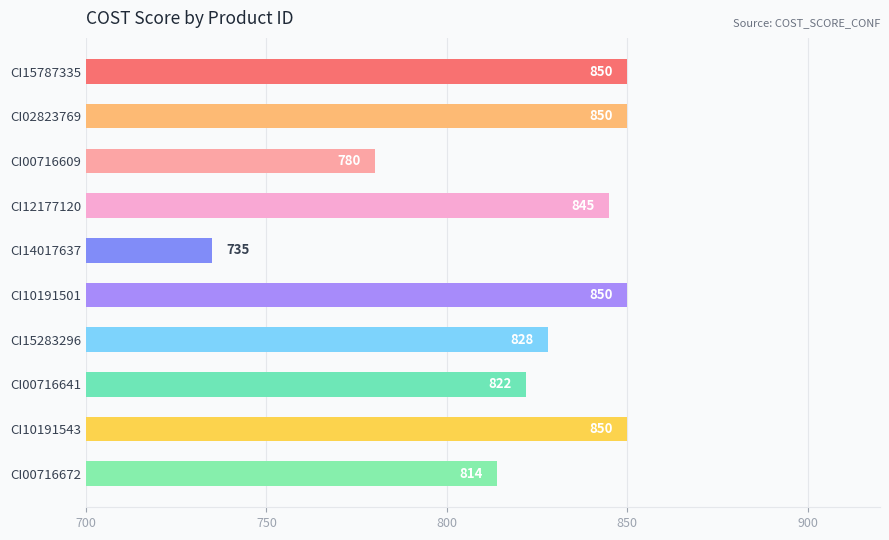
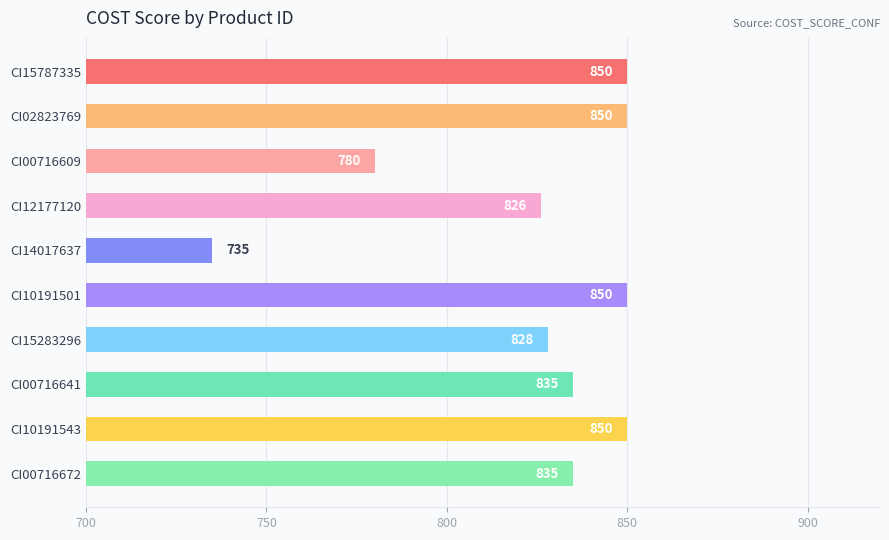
  {
    "CI15787335": 850,
    "CI02823769": 850,
    "CI00716609": 780,
-   "CI12177120": 845,
+   "CI12177120": 826,
    "CI14017637": 735,
    "CI10191501": 850,
    "CI15283296": 828,
-   "CI00716641": 822,
+   "CI00716641": 835,
    "CI10191543": 850,
-   "CI00716672": 814
+   "CI00716672": 835
  }
